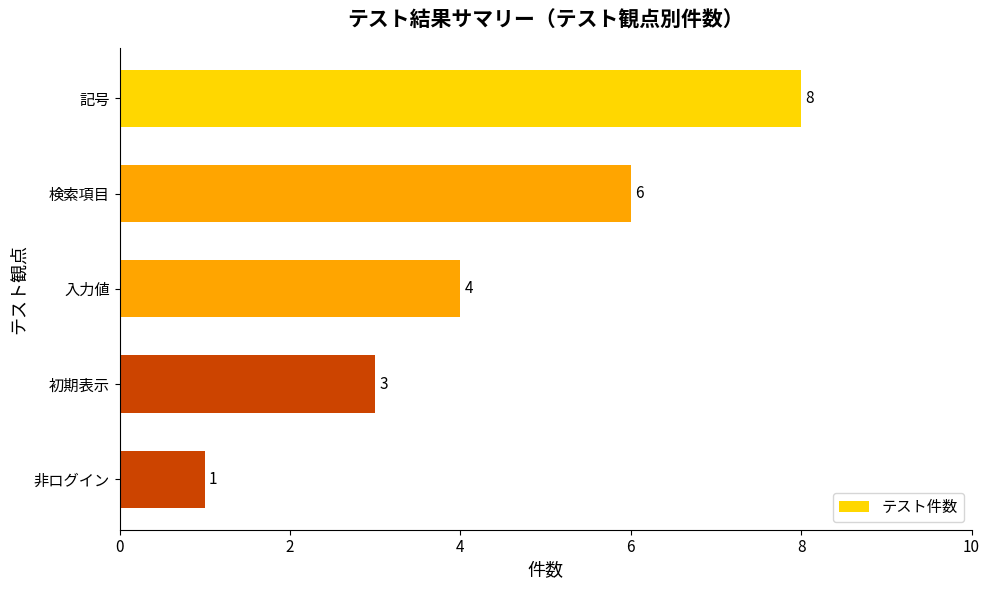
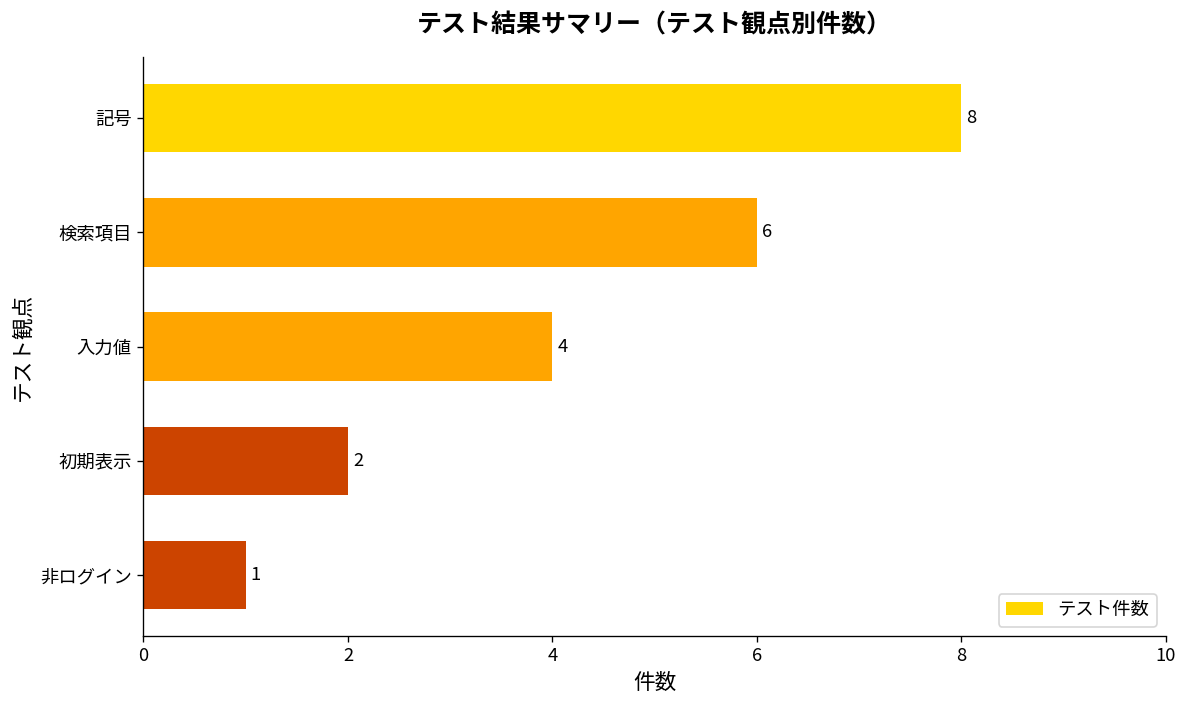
  {
    "記号": 8,
    "検索項目": 6,
    "入力値": 4,
-   "初期表示": 3,
+   "初期表示": 2,
    "非ログイン": 1
  }
